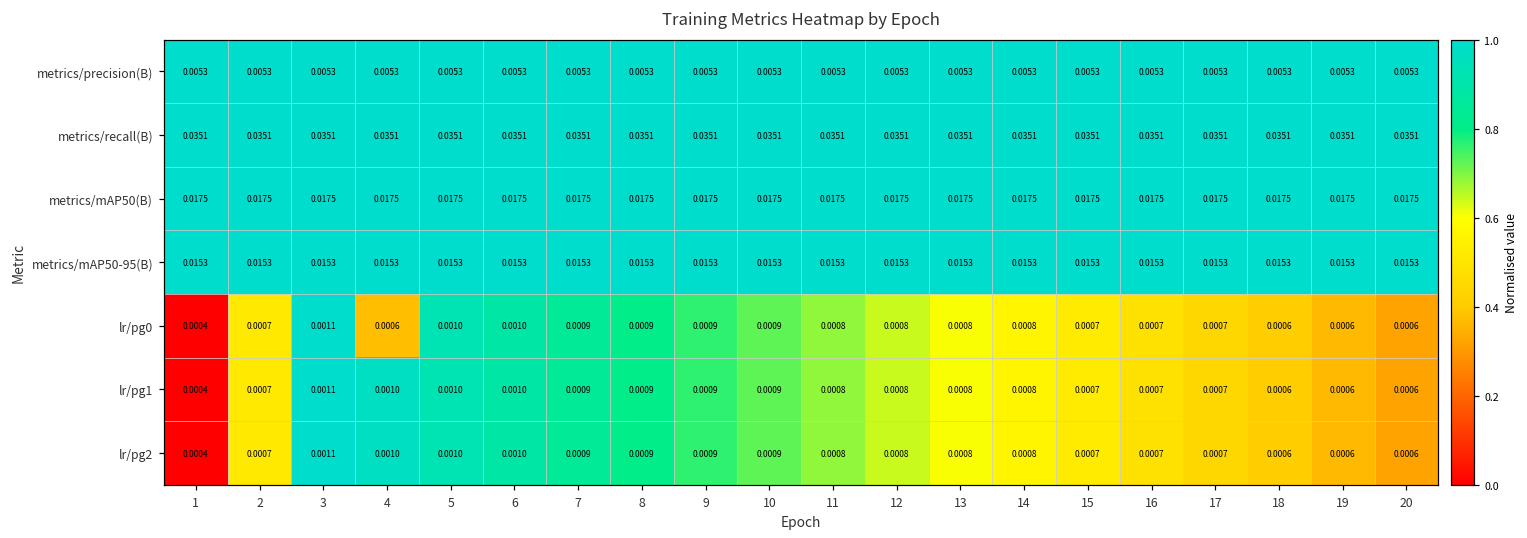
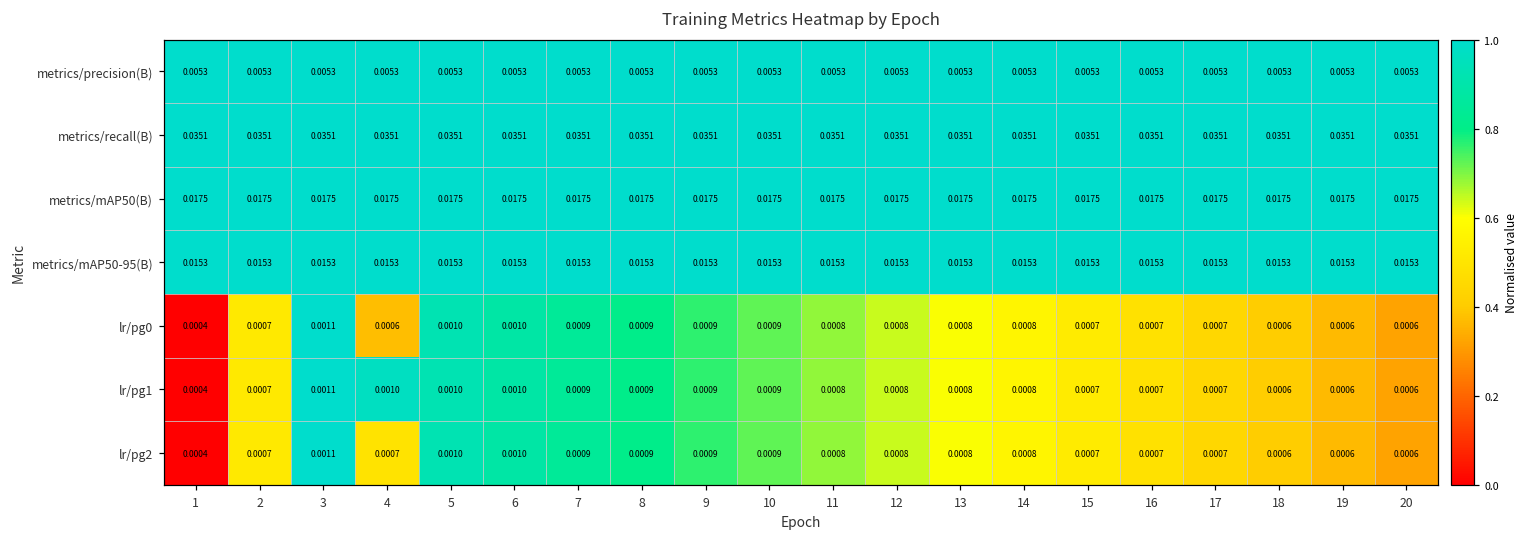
  {
    "metrics/precision(B)": {
      "1": 0.0053,
      "2": 0.0053,
      "3": 0.0053,
      "4": 0.0053,
      "5": 0.0053,
      "6": 0.0053,
      "7": 0.0053,
      "8": 0.0053,
      "9": 0.0053,
      "10": 0.0053,
      "11": 0.0053,
      "12": 0.0053,
      "13": 0.0053,
      "14": 0.0053,
      "15": 0.0053,
      "16": 0.0053,
      "17": 0.0053,
      "18": 0.0053,
      "19": 0.0053,
      "20": 0.0053
    },
    "metrics/recall(B)": {
      "1": 0.0351,
      "2": 0.0351,
      "3": 0.0351,
      "4": 0.0351,
      "5": 0.0351,
      "6": 0.0351,
      "7": 0.0351,
      "8": 0.0351,
      "9": 0.0351,
      "10": 0.0351,
      "11": 0.0351,
      "12": 0.0351,
      "13": 0.0351,
      "14": 0.0351,
      "15": 0.0351,
      "16": 0.0351,
      "17": 0.0351,
      "18": 0.0351,
      "19": 0.0351,
      "20": 0.0351
    },
    "metrics/mAP50(B)": {
      "1": 0.0175,
      "2": 0.0175,
      "3": 0.0175,
      "4": 0.0175,
      "5": 0.0175,
      "6": 0.0175,
      "7": 0.0175,
      "8": 0.0175,
      "9": 0.0175,
      "10": 0.0175,
      "11": 0.0175,
      "12": 0.0175,
      "13": 0.0175,
      "14": 0.0175,
      "15": 0.0175,
      "16": 0.0175,
      "17": 0.0175,
      "18": 0.0175,
      "19": 0.0175,
      "20": 0.0175
    },
    "metrics/mAP50-95(B)": {
      "1": 0.0153,
      "2": 0.0153,
      "3": 0.0153,
      "4": 0.0153,
      "5": 0.0153,
      "6": 0.0153,
      "7": 0.0153,
      "8": 0.0153,
      "9": 0.0153,
      "10": 0.0153,
      "11": 0.0153,
      "12": 0.0153,
      "13": 0.0153,
      "14": 0.0153,
      "15": 0.0153,
      "16": 0.0153,
      "17": 0.0153,
      "18": 0.0153,
      "19": 0.0153,
      "20": 0.0153
    },
    "lr/pg0": {
      "1": 0.0004,
      "2": 0.0007,
      "3": 0.0011,
      "4": 0.0006,
      "5": 0.0010,
      "6": 0.0010,
      "7": 0.0009,
      "8": 0.0009,
      "9": 0.0009,
      "10": 0.0009,
      "11": 0.0008,
      "12": 0.0008,
      "13": 0.0008,
      "14": 0.0008,
      "15": 0.0007,
      "16": 0.0007,
      "17": 0.0007,
      "18": 0.0006,
      "19": 0.0006,
      "20": 0.0006
    },
    "lr/pg1": {
      "1": 0.0004,
      "2": 0.0007,
      "3": 0.0011,
      "4": 0.0010,
      "5": 0.0010,
      "6": 0.0010,
      "7": 0.0009,
      "8": 0.0009,
      "9": 0.0009,
      "10": 0.0009,
      "11": 0.0008,
      "12": 0.0008,
      "13": 0.0008,
      "14": 0.0008,
      "15": 0.0007,
      "16": 0.0007,
      "17": 0.0007,
      "18": 0.0006,
      "19": 0.0006,
      "20": 0.0006
    },
    "lr/pg2": {
      "1": 0.0004,
      "2": 0.0007,
      "3": 0.0011,
-     "4": 0.0010,
+     "4": 0.0007,
      "5": 0.0010,
      "6": 0.0010,
      "7": 0.0009,
      "8": 0.0009,
      "9": 0.0009,
      "10": 0.0009,
      "11": 0.0008,
      "12": 0.0008,
      "13": 0.0008,
      "14": 0.0008,
      "15": 0.0007,
      "16": 0.0007,
      "17": 0.0007,
      "18": 0.0006,
      "19": 0.0006,
      "20": 0.0006
    }
  }
